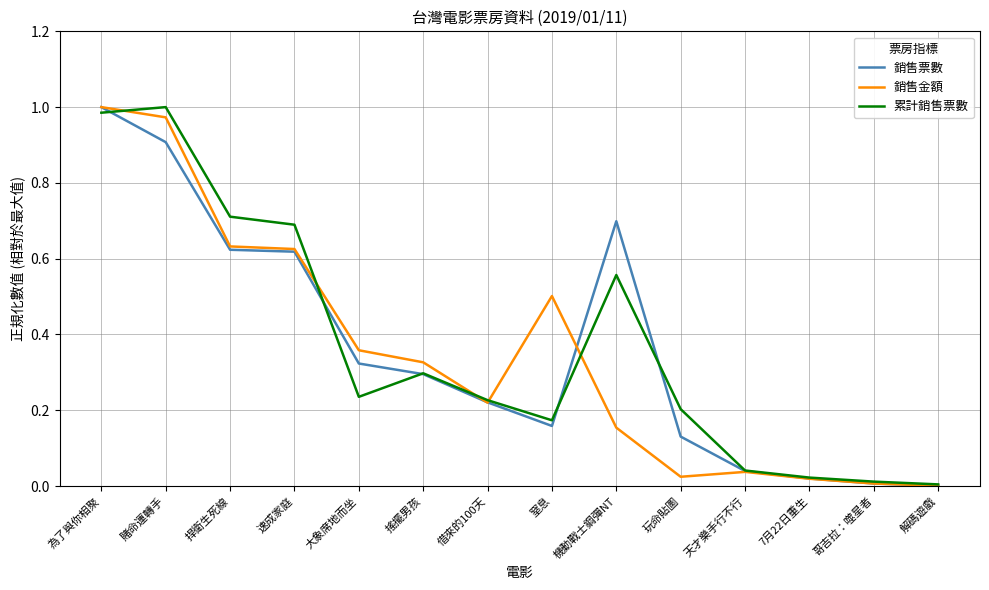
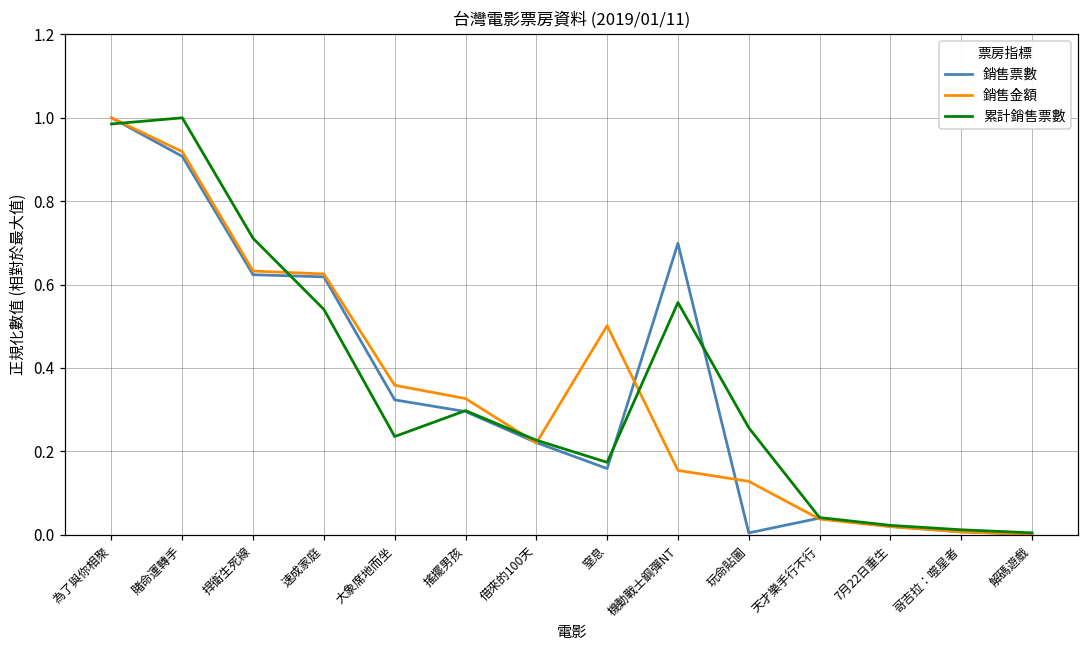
  {
    "銷售票數": {
      "賭命運轉手": 0.91,
      "捍衛生死線": 0.62,
      "速成家庭": 0.62,
      "大象席地而坐": 0.32,
      "窒息": 0.16,
      "機動戰士鋼彈NT": 0.70,
-     "玩命貼圖": 0.13
+     "玩命貼圖": 0.00
    },
    "銷售金額": {
-     "賭命運轉手": 0.97,
+     "賭命運轉手": 0.92,
      "捍衛生死線": 0.63,
      "速成家庭": 0.63,
      "大象席地而坐": 0.36,
      "搖擺男孩": 0.33,
      "窒息": 0.50,
      "機動戰士鋼彈NT": 0.15,
-     "玩命貼圖": 0.02
+     "玩命貼圖": 0.13
    },
    "累計銷售票數": {
      "為了與你相聚": 0.99,
      "賭命運轉手": 1.00,
      "捍衛生死線": 0.71,
-     "速成家庭": 0.69,
+     "速成家庭": 0.54,
      "大象席地而坐": 0.24,
      "窒息": 0.17,
      "機動戰士鋼彈NT": 0.56,
-     "玩命貼圖": 0.20
+     "玩命貼圖": 0.26
    }
  }
